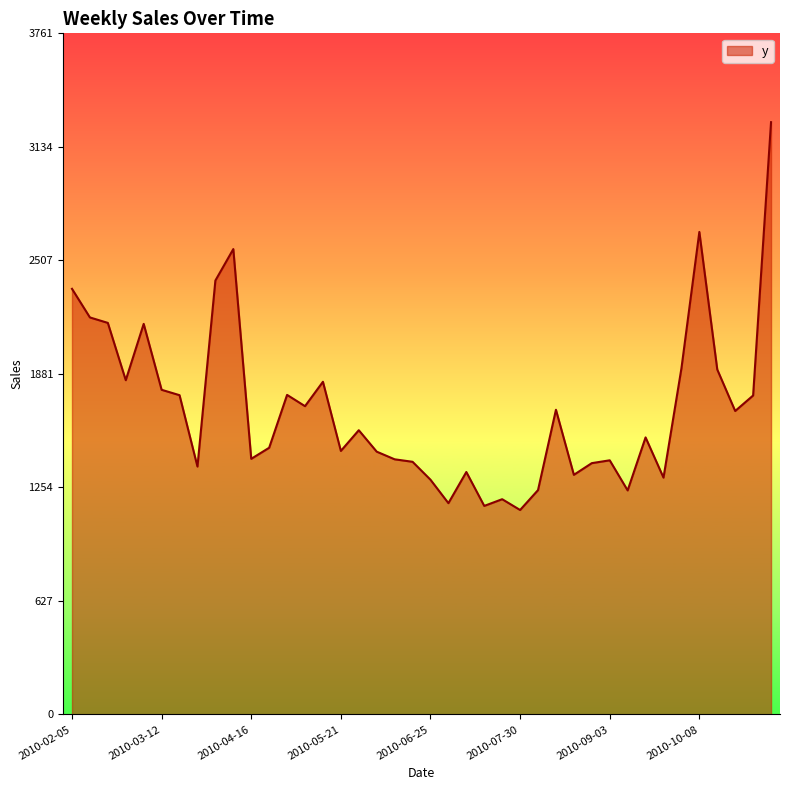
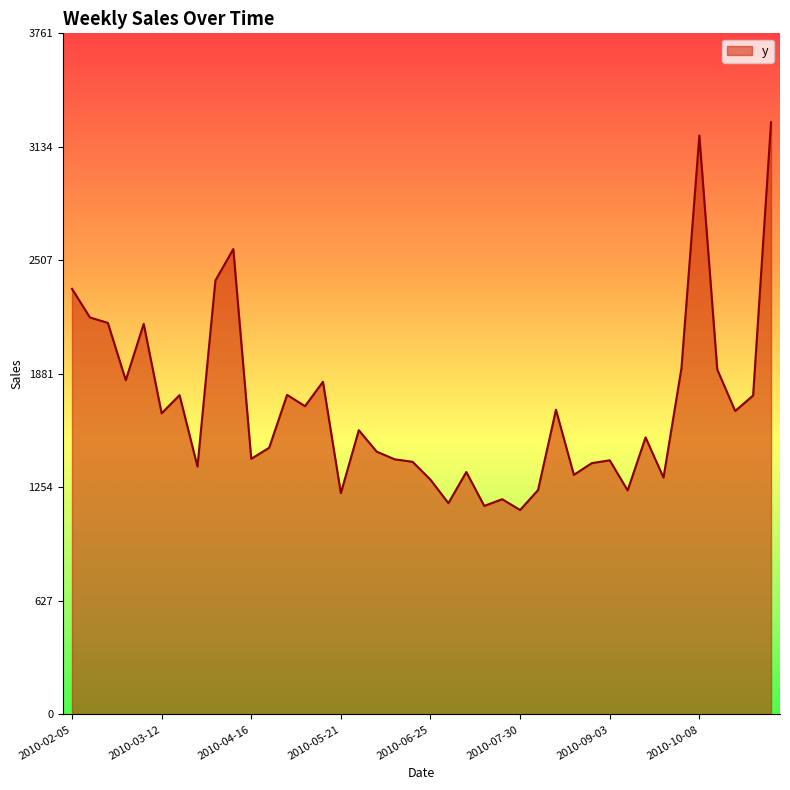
  {
    "2010-02-05": 2350,
-   "2010-03-12": 1790,
+   "2010-03-12": 1660,
    "2010-04-16": 1410,
-   "2010-05-21": 1460,
+   "2010-05-21": 1220,
    "2010-06-25": 1300,
    "2010-07-30": 1130,
    "2010-09-03": 1400,
-   "2010-10-08": 2660
+   "2010-10-08": 3200
  }
